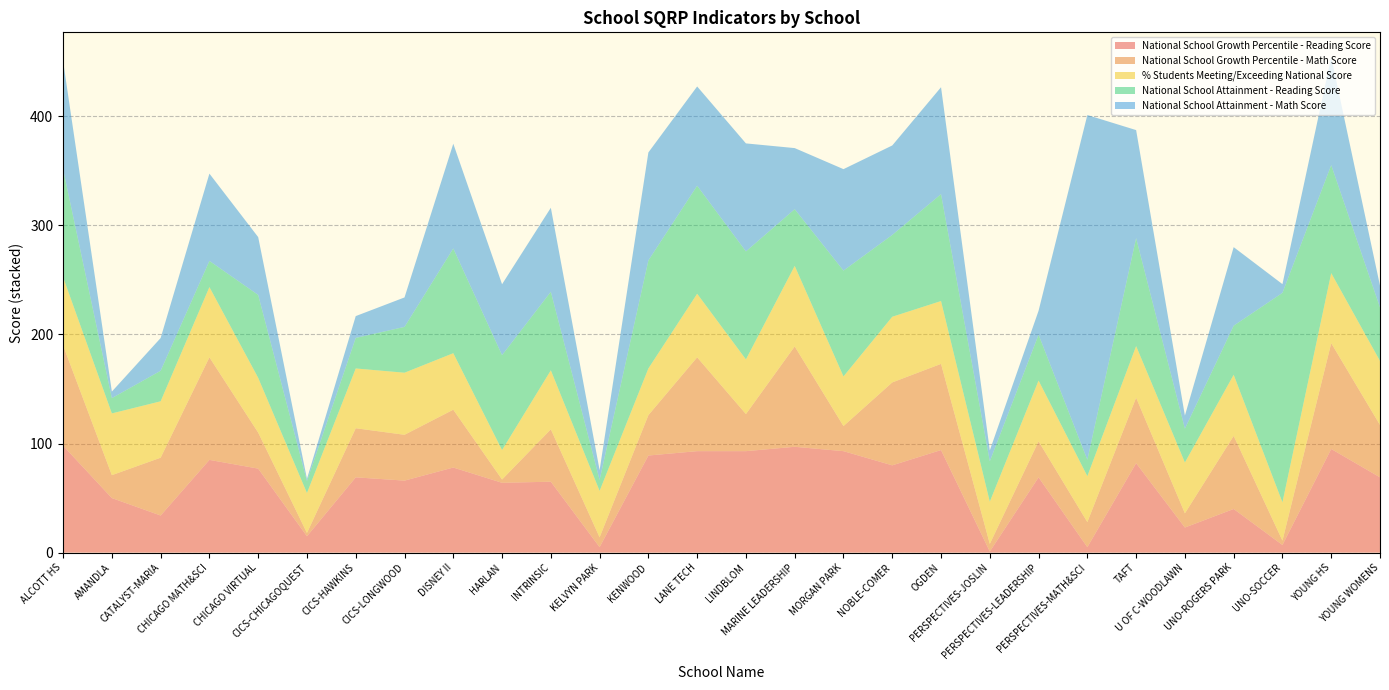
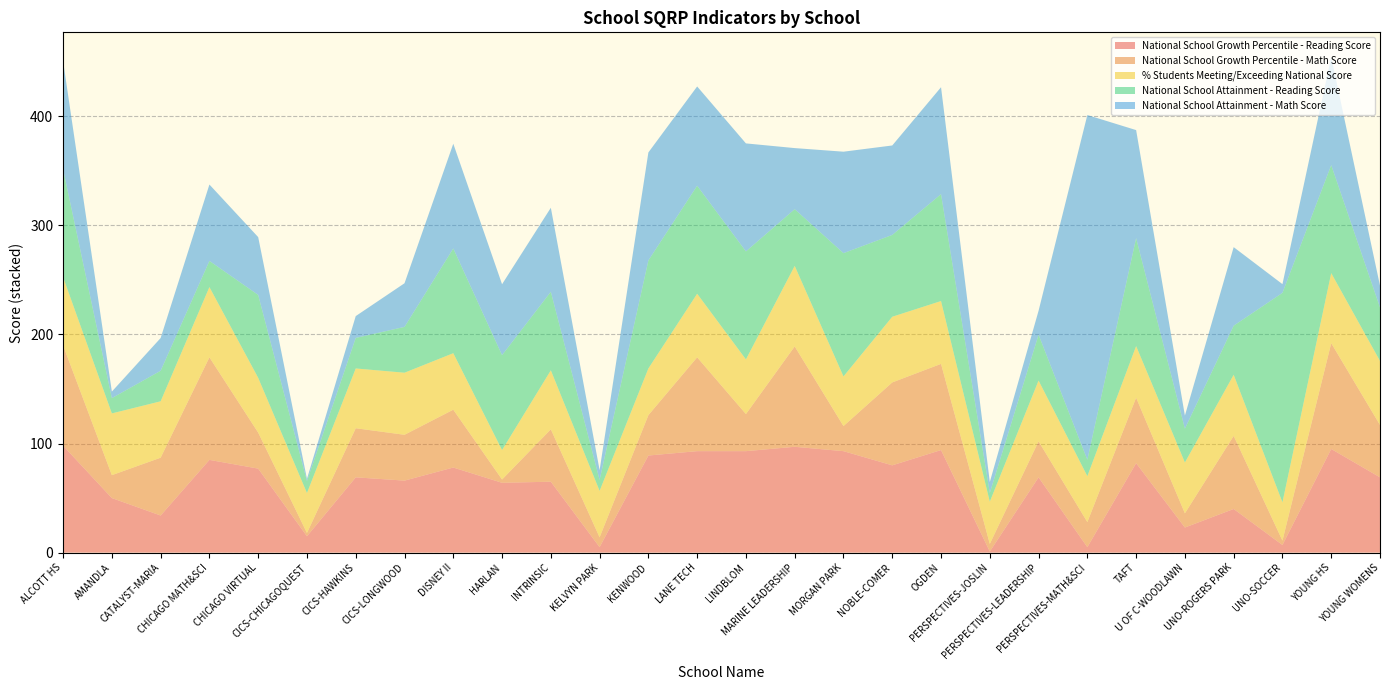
  {
    "National School Attainment - Reading Score": {
      "ALCOTT HS": 99,
      "AMANDLA": 14,
      "CATALYST-MARIA": 28,
      "CHICAGO MATH&SCI": 24,
      "CHICAGO VIRTUAL": 76,
      "CICS-HAWKINS": 28,
      "CICS-LONGWOOD": 42,
      "DISNEY II": 96,
      "HARLAN": 87,
      "INTRINSIC": 72,
      "KELVYN PARK": 10,
      "KENWOOD": 99,
      "LANE TECH": 99,
      "LINDBLOM": 99,
      "MARINE LEADERSHIP": 52,
-     "MORGAN PARK": 97,
+     "MORGAN PARK": 113,
      "NOBLE-COMER": 75,
      "OGDEN": 98,
-     "PERSPECTIVES-JOSLIN": 37,
+     "PERSPECTIVES-JOSLIN": 8,
      "PERSPECTIVES-LEADERSHIP": 42,
      "PERSPECTIVES-MATH&SCI": 15,
      "TAFT": 99,
      "U OF C-WOODLAWN": 31,
      "UNO-ROGERS PARK": 45,
      "UNO-SOCCER": 192,
      "YOUNG HS": 99,
      "YOUNG WOMENS": 49
    },
    "National School Attainment - Math Score": {
      "ALCOTT HS": 99,
      "AMANDLA": 6,
      "CATALYST-MARIA": 30,
-     "CHICAGO MATH&SCI": 80,
+     "CHICAGO MATH&SCI": 70,
      "CHICAGO VIRTUAL": 53,
      "CICS-HAWKINS": 20,
-     "CICS-LONGWOOD": 27,
+     "CICS-LONGWOOD": 40,
      "DISNEY II": 96,
      "HARLAN": 65,
      "INTRINSIC": 77,
      "KELVYN PARK": 9,
      "KENWOOD": 99,
      "LANE TECH": 91,
      "LINDBLOM": 99,
      "MARINE LEADERSHIP": 56,
      "MORGAN PARK": 93,
      "NOBLE-COMER": 82,
      "OGDEN": 98,
      "PERSPECTIVES-JOSLIN": 10,
      "PERSPECTIVES-LEADERSHIP": 22,
      "PERSPECTIVES-MATH&SCI": 316,
      "TAFT": 99,
      "U OF C-WOODLAWN": 12,
      "UNO-ROGERS PARK": 72,
      "UNO-SOCCER": 8,
      "YOUNG WOMENS": 20
    }
  }
